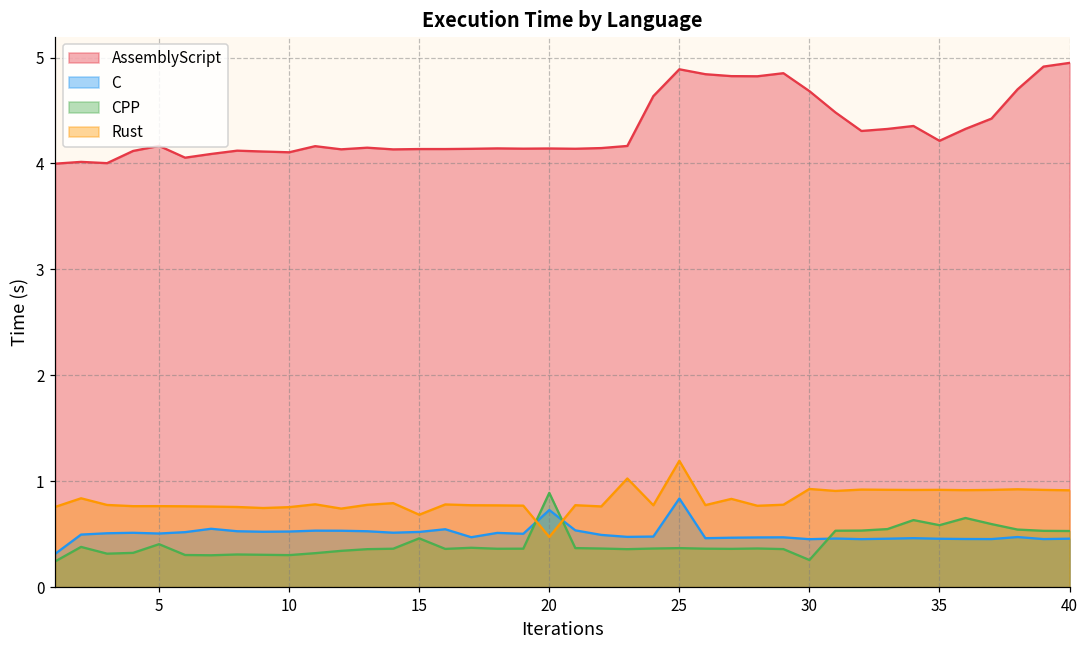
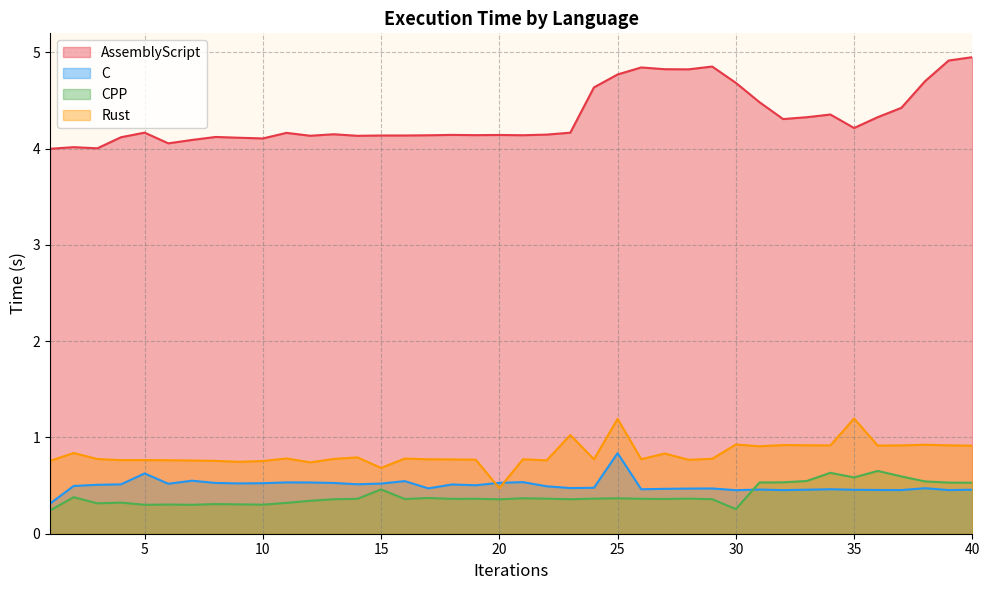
  {
    "AssemblyScript": {
      "5": 4.2,
      "10": 4.1,
      "15": 4.1,
      "20": 4.1,
-     "25": 4.9,
+     "25": 4.8,
      "30": 4.7,
      "35": 4.2,
      "40": 4.9
    },
    "C": {
-     "5": 0.5,
+     "5": 0.6,
      "10": 0.5,
      "15": 0.5,
-     "20": 0.7,
+     "20": 0.5,
      "25": 0.8,
      "30": 0.5,
      "35": 0.5,
      "40": 0.5
    },
    "CPP": {
-     "5": 0.4,
+     "5": 0.3,
      "10": 0.3,
      "15": 0.5,
-     "20": 0.9,
+     "20": 0.4,
      "25": 0.4,
      "30": 0.3,
      "35": 0.6,
      "40": 0.5
    },
    "Rust": {
      "5": 0.8,
      "10": 0.8,
      "15": 0.7,
      "20": 0.5,
      "25": 1.2,
      "30": 0.9,
-     "35": 0.9,
+     "35": 1.2,
      "40": 0.9
    }
  }
